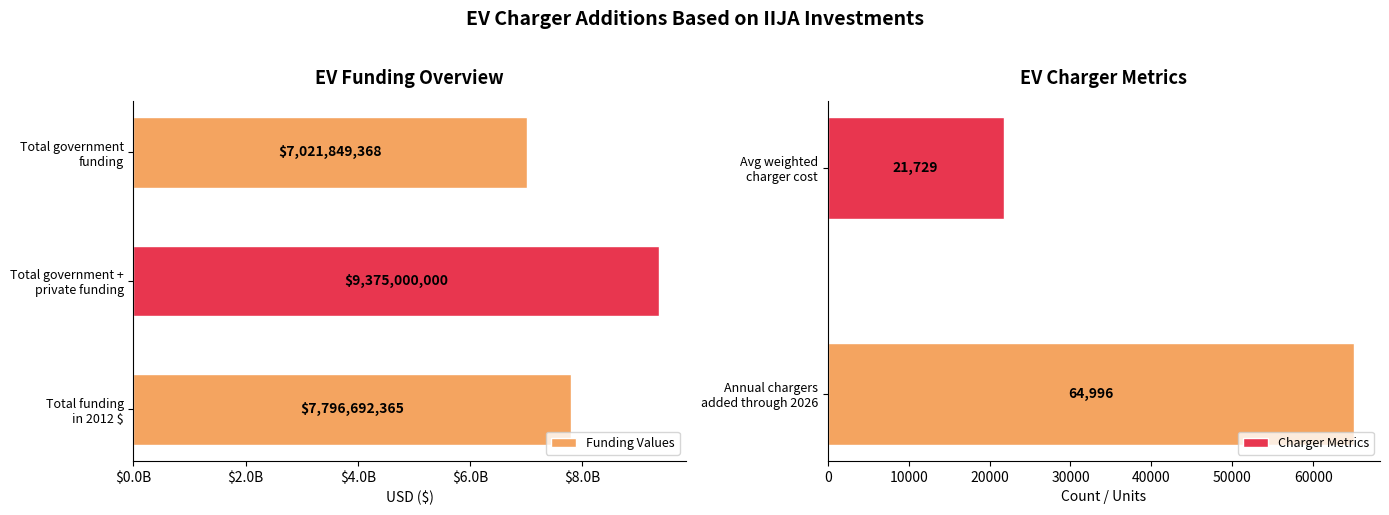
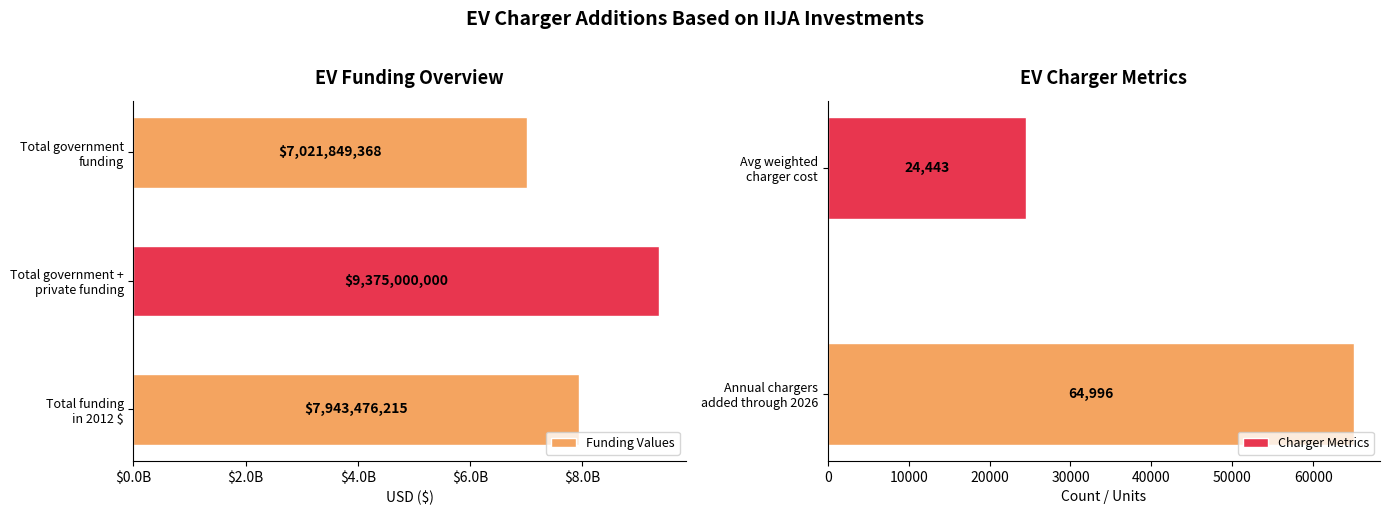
  {
    "EV Funding Overview": {
      "Total government funding": "$7,021,849,368",
      "Total government + private funding": "$9,375,000,000",
-     "Total funding in 2012 $": "$7,796,692,365"
+     "Total funding in 2012 $": "$7,943,476,215"
    },
    "EV Charger Metrics": {
-     "Avg weighted charger cost": "21,729",
+     "Avg weighted charger cost": "24,443",
      "Annual chargers added through 2026": "64,996"
    }
  }
